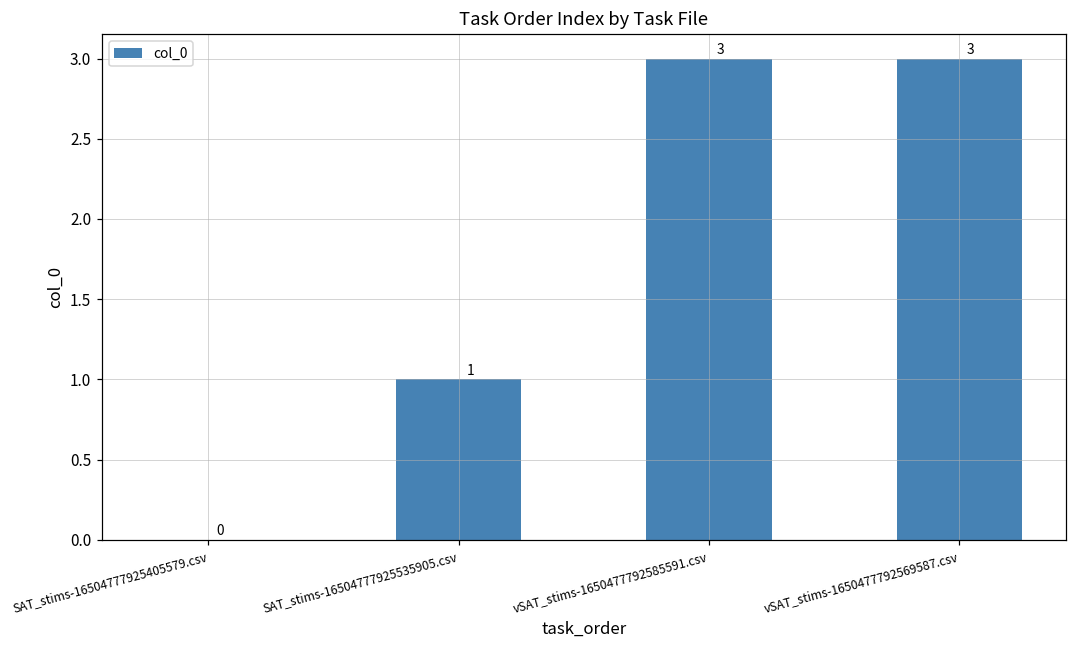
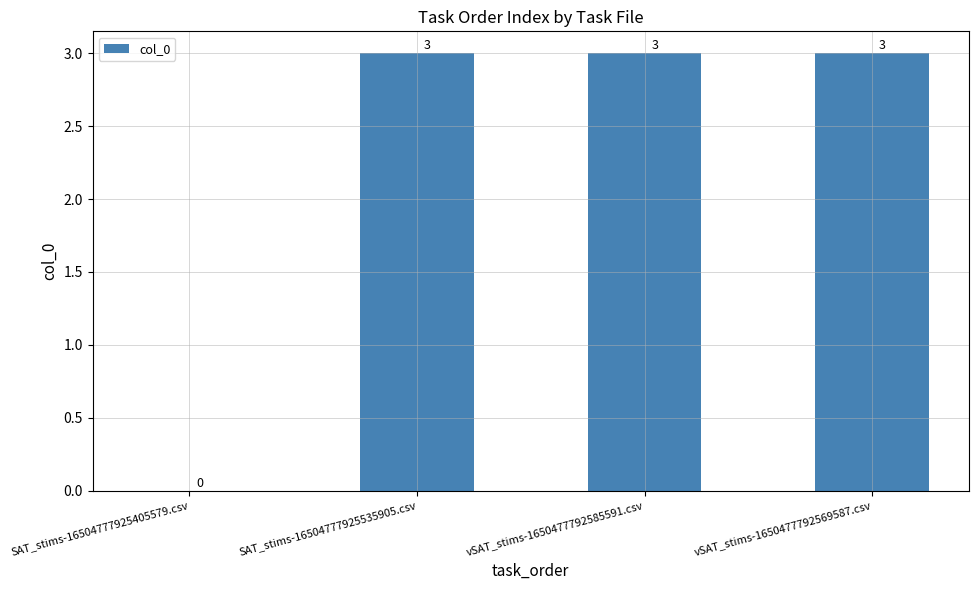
  {
    "SAT_stims-16504777925405579.csv": 0,
-   "SAT_stims-16504777925535905.csv": 1,
+   "SAT_stims-16504777925535905.csv": 3,
    "vSAT_stims-1650477792585591.csv": 3,
    "vSAT_stims-1650477792569587.csv": 3
  }
